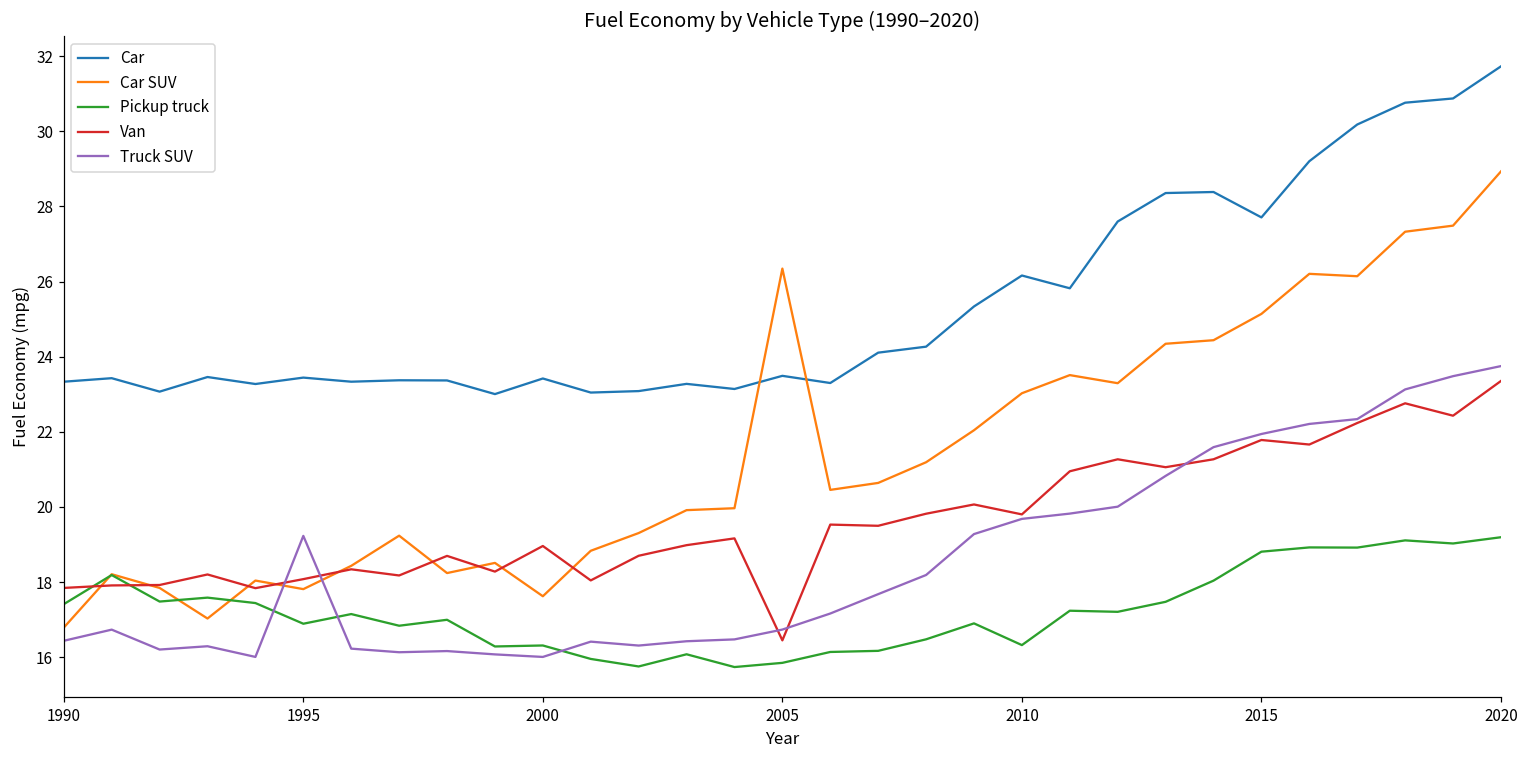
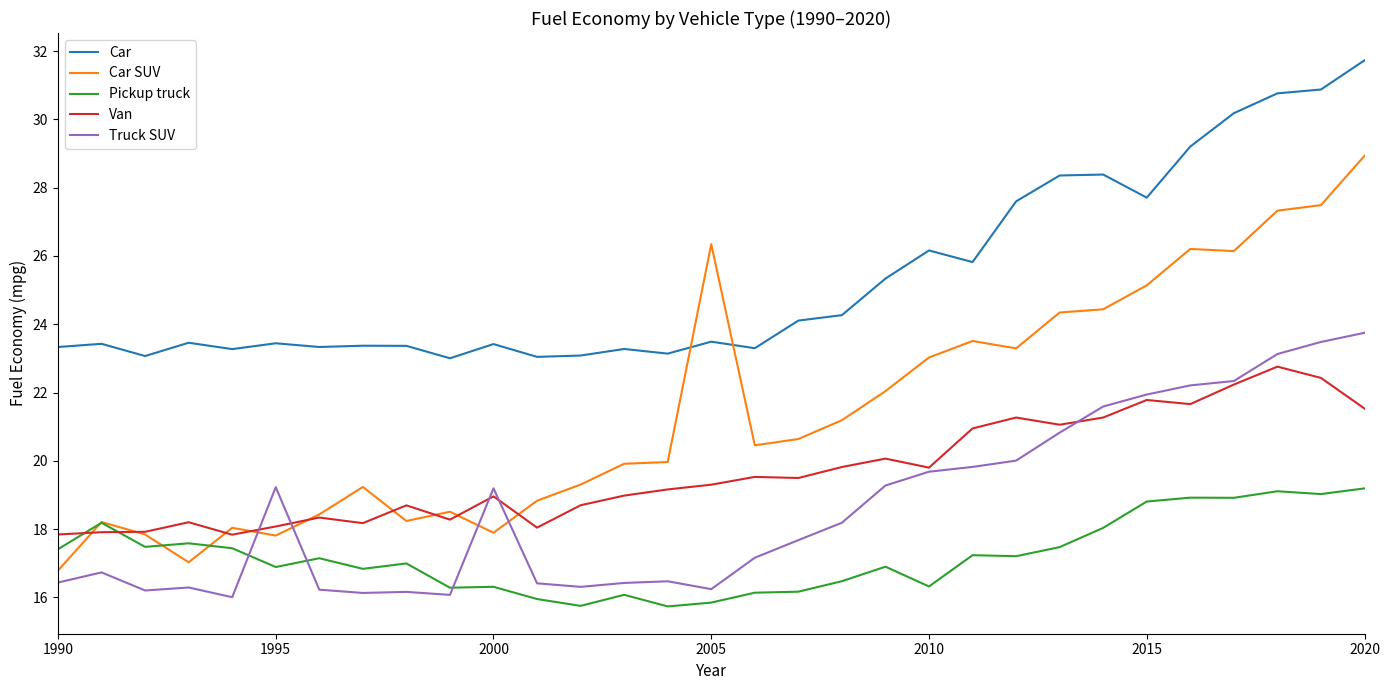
  {
    "Car": {
      "1990": 23.3,
      "1995": 23.4,
      "2000": 23.4,
      "2005": 23.5,
      "2010": 26.2,
      "2015": 27.7,
      "2020": 31.7
    },
    "Car SUV": {
      "1990": 16.8,
      "1995": 17.8,
-     "2000": 17.6,
+     "2000": 17.9,
      "2005": 26.3,
      "2010": 23.0,
      "2015": 25.1,
      "2020": 28.9
    },
    "Pickup truck": {
      "1990": 17.4,
      "1995": 16.9,
      "2000": 16.3,
      "2005": 15.8,
      "2010": 16.3,
      "2015": 18.8,
      "2020": 19.2
    },
    "Van": {
      "1990": 17.8,
      "1995": 18.1,
      "2000": 19.0,
-     "2005": 16.4,
+     "2005": 19.3,
      "2010": 19.8,
      "2015": 21.8,
-     "2020": 23.4
+     "2020": 21.5
    },
    "Truck SUV": {
      "1990": 16.4,
      "1995": 19.2,
-     "2000": 16.0,
-     "2005": 16.7,
+     "2000": 19.2,
+     "2005": 16.2,
      "2010": 19.7,
      "2015": 21.9,
      "2020": 23.8
    }
  }
